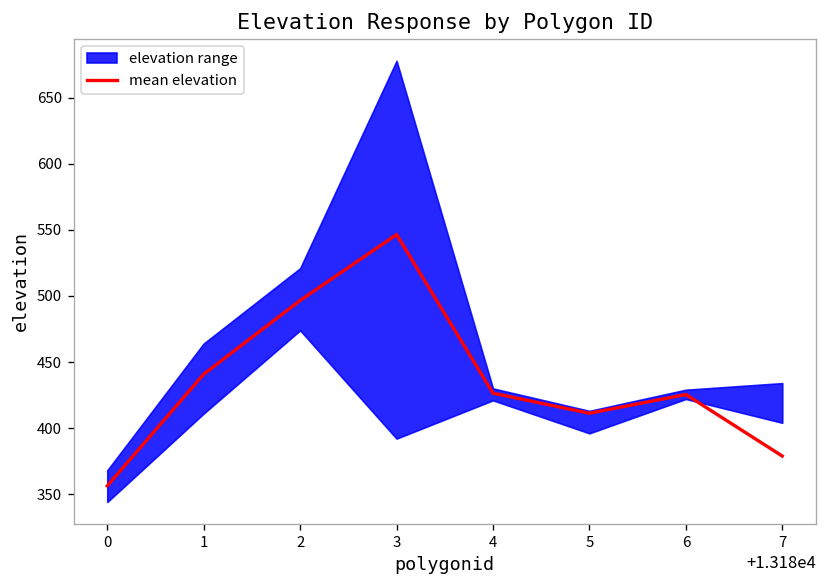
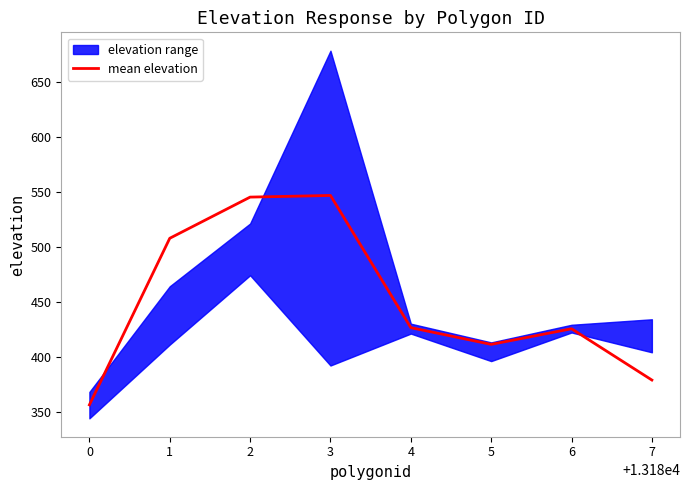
  {
    "mean elevation": {
      "0": 356,
-     "1": 441,
-     "2": 497,
+     "1": 508,
+     "2": 545,
      "3": 547,
      "4": 426,
      "6": 425,
      "7": 379
    }
  }
